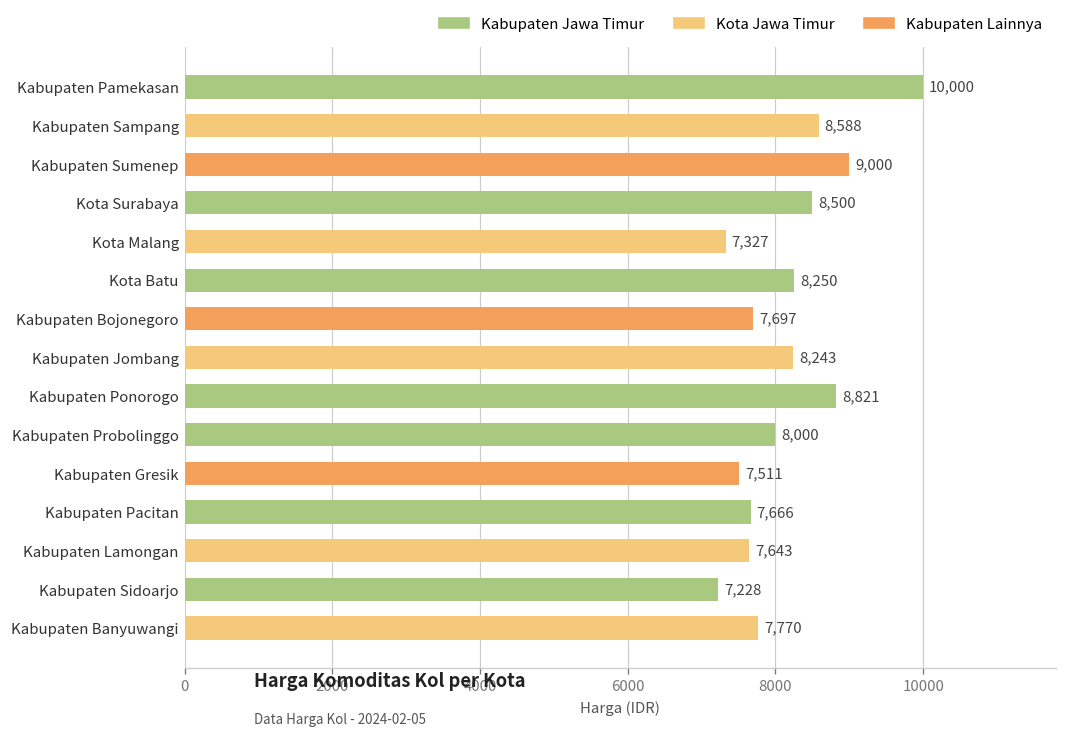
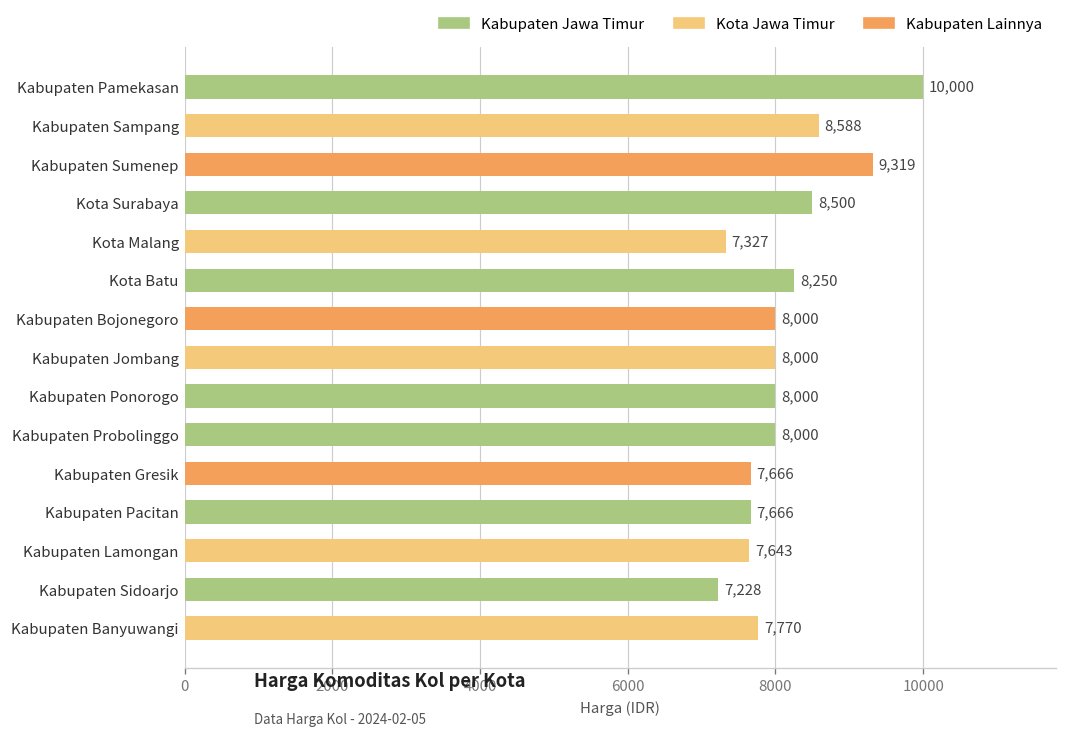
  {
    "Kabupaten Pamekasan": "10,000",
    "Kabupaten Sampang": "8,588",
-   "Kabupaten Sumenep": "9,000",
+   "Kabupaten Sumenep": "9,319",
    "Kota Surabaya": "8,500",
    "Kota Malang": "7,327",
    "Kota Batu": "8,250",
-   "Kabupaten Bojonegoro": "7,697",
-   "Kabupaten Jombang": "8,243",
-   "Kabupaten Ponorogo": "8,821",
+   "Kabupaten Bojonegoro": "8,000",
+   "Kabupaten Jombang": "8,000",
+   "Kabupaten Ponorogo": "8,000",
    "Kabupaten Probolinggo": "8,000",
-   "Kabupaten Gresik": "7,511",
+   "Kabupaten Gresik": "7,666",
    "Kabupaten Pacitan": "7,666",
    "Kabupaten Lamongan": "7,643",
    "Kabupaten Sidoarjo": "7,228",
    "Kabupaten Banyuwangi": "7,770"
  }
